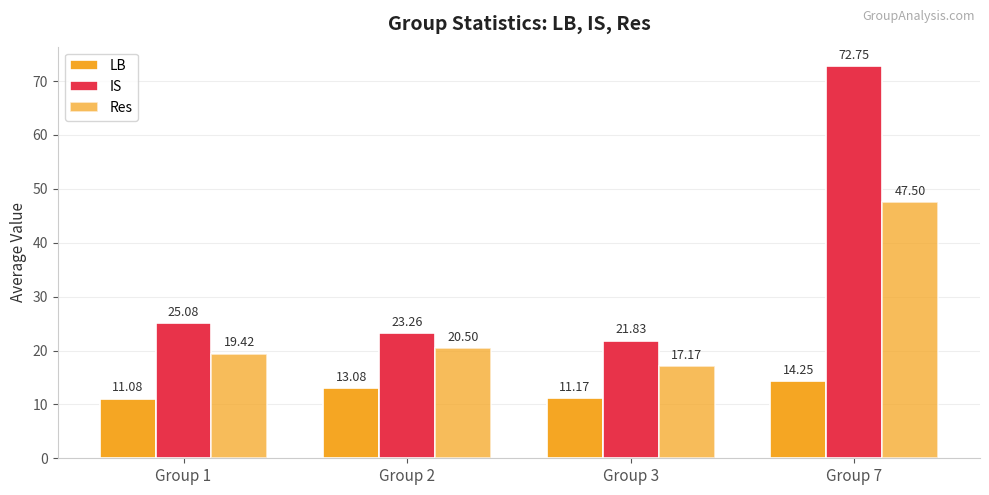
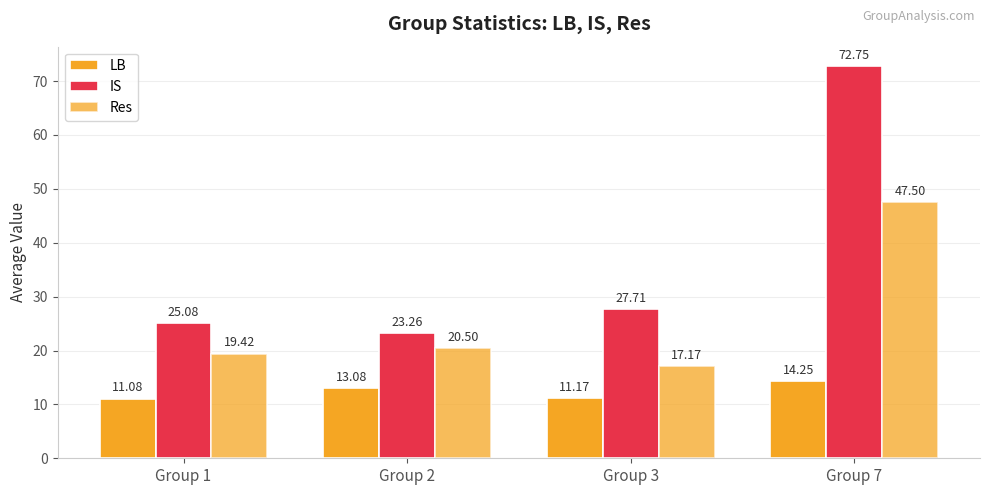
  {
    "IS": {
      "Group 1": 25.08,
      "Group 2": 23.26,
-     "Group 3": 21.83,
+     "Group 3": 27.71,
      "Group 7": 72.75
    }
  }
